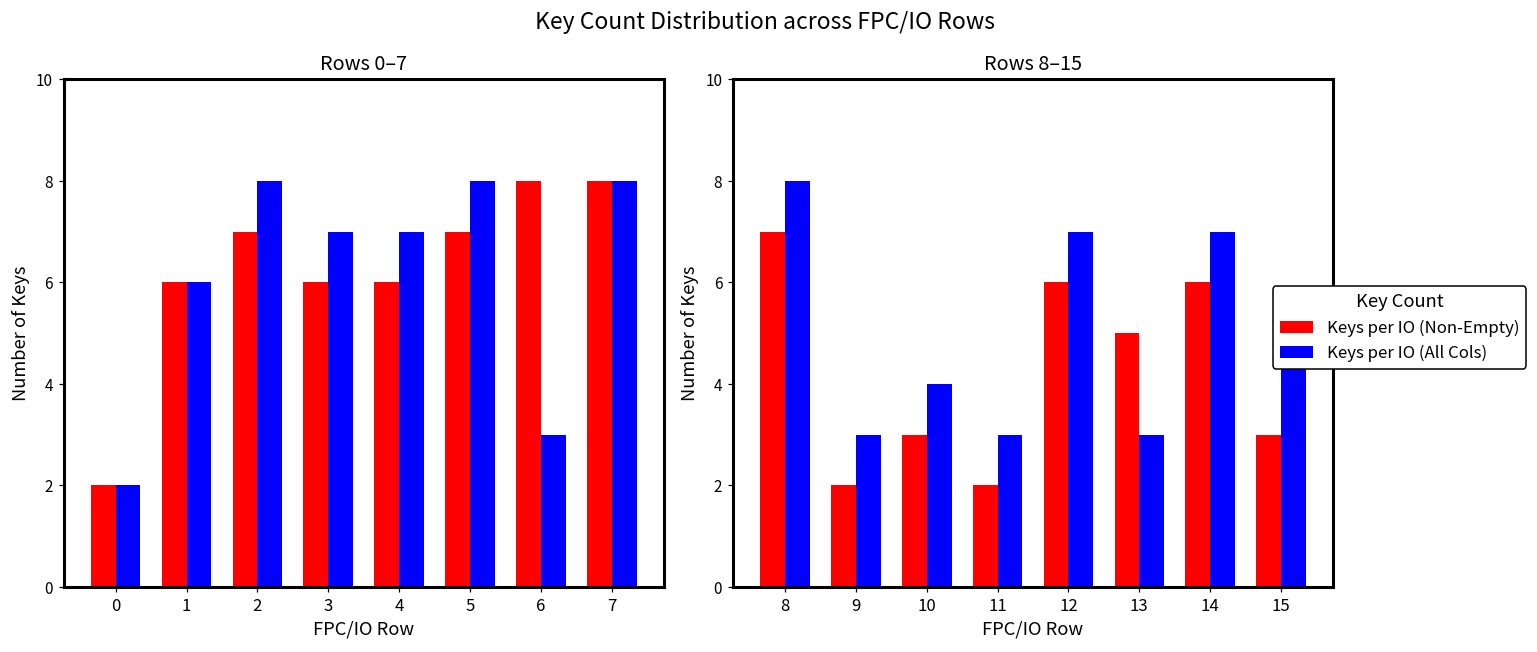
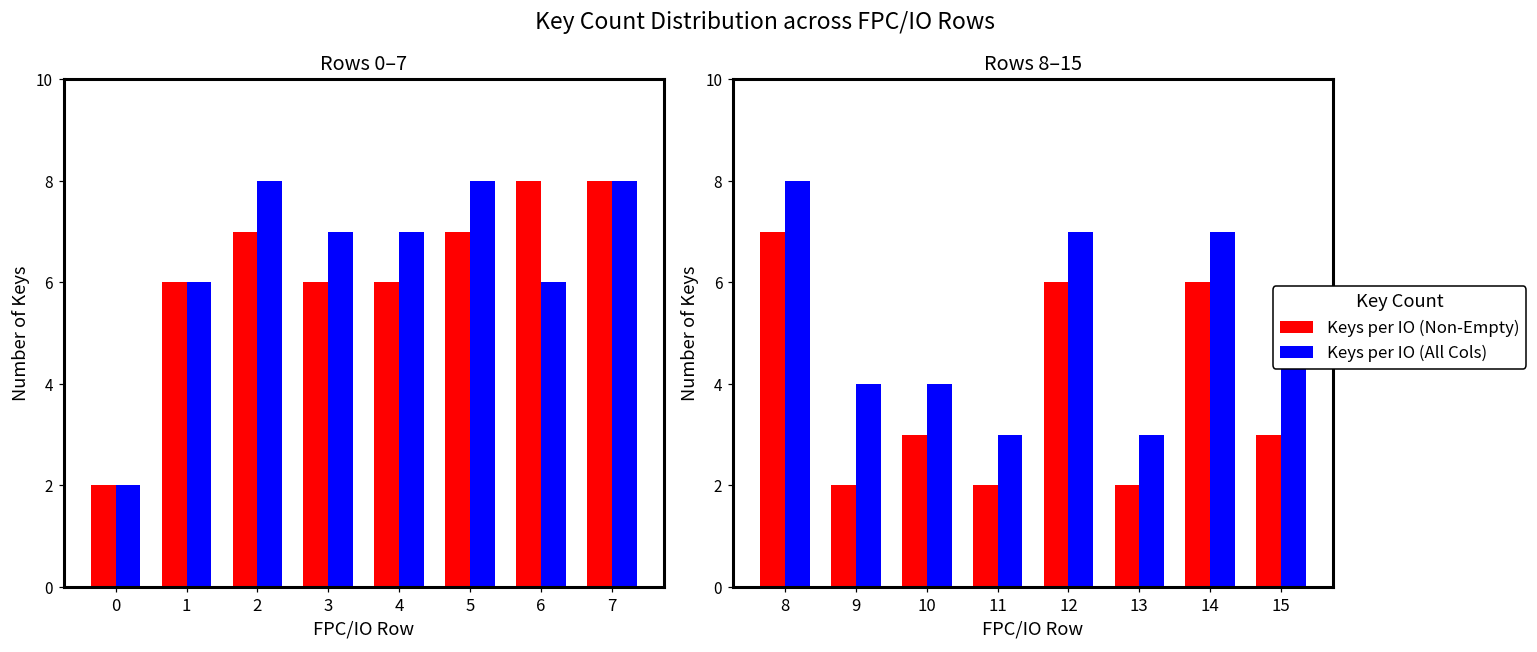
  {
    "Rows 0–7": {
      "Keys per IO (Non-Empty)": {
        "0": 2,
        "1": 6,
        "2": 7,
        "3": 6,
        "4": 6,
        "5": 7,
        "6": 8,
        "7": 8
      },
      "Keys per IO (All Cols)": {
        "0": 2,
        "1": 6,
        "2": 8,
        "3": 7,
        "4": 7,
        "5": 8,
-       "6": 3,
+       "6": 6,
        "7": 8
      }
    },
    "Rows 8–15": {
      "Keys per IO (Non-Empty)": {
        "8": 7,
        "9": 2,
        "10": 3,
        "11": 2,
        "12": 6,
-       "13": 5,
+       "13": 2,
        "14": 6,
        "15": 3
      },
      "Keys per IO (All Cols)": {
        "8": 8,
-       "9": 3,
+       "9": 4,
        "10": 4,
        "11": 3,
        "12": 7,
        "13": 3,
        "14": 7
      }
    }
  }
